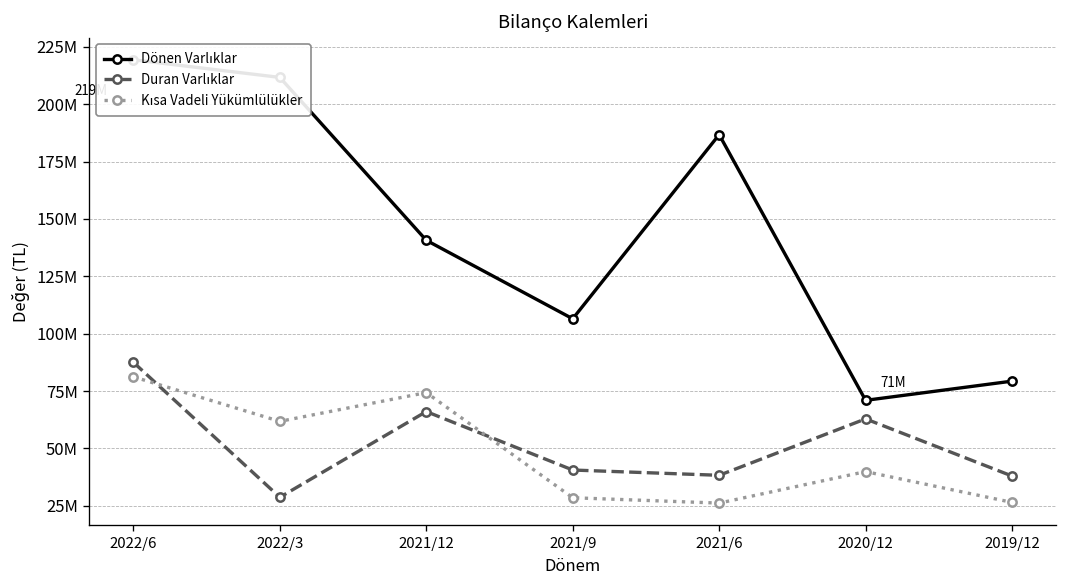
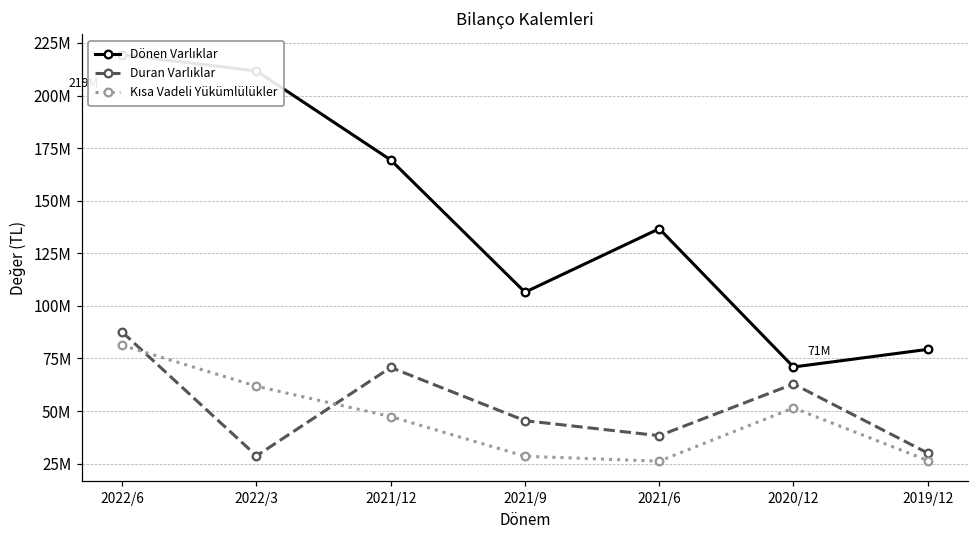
  {
    "Dönen Varlıklar": {
-     "2021/12": 141000000,
+     "2021/12": 169000000,
      "2021/9": 106000000,
-     "2021/6": 187000000,
+     "2021/6": 137000000,
      "2019/12": 79000000
    },
    "Duran Varlıklar": {
      "2022/6": 88000000,
      "2022/3": 29000000,
-     "2021/12": 66000000,
-     "2021/9": 41000000,
+     "2021/12": 71000000,
+     "2021/9": 45000000,
      "2021/6": 38000000,
      "2020/12": 63000000,
-     "2019/12": 38000000
+     "2019/12": 30000000
    },
    "Kısa Vadeli Yükümlülükler": {
      "2022/6": 81000000,
      "2022/3": 62000000,
-     "2021/12": 74000000,
+     "2021/12": 47000000,
      "2021/9": 29000000,
      "2021/6": 26000000,
-     "2020/12": 40000000,
+     "2020/12": 51000000,
      "2019/12": 26000000
    }
  }
